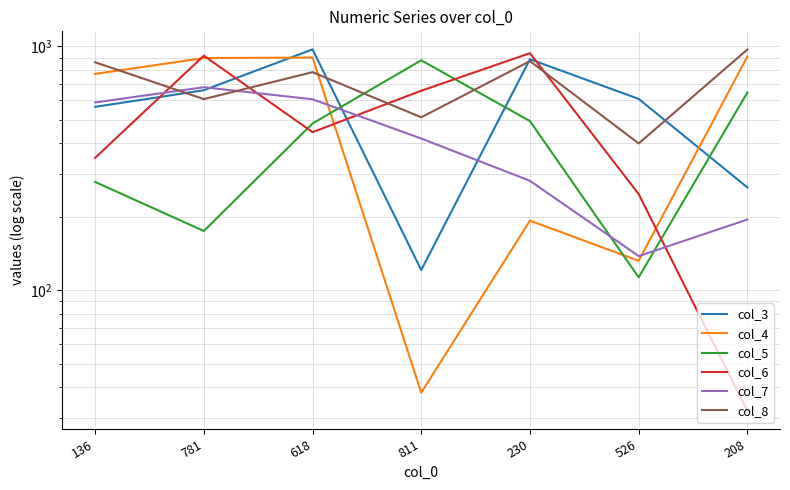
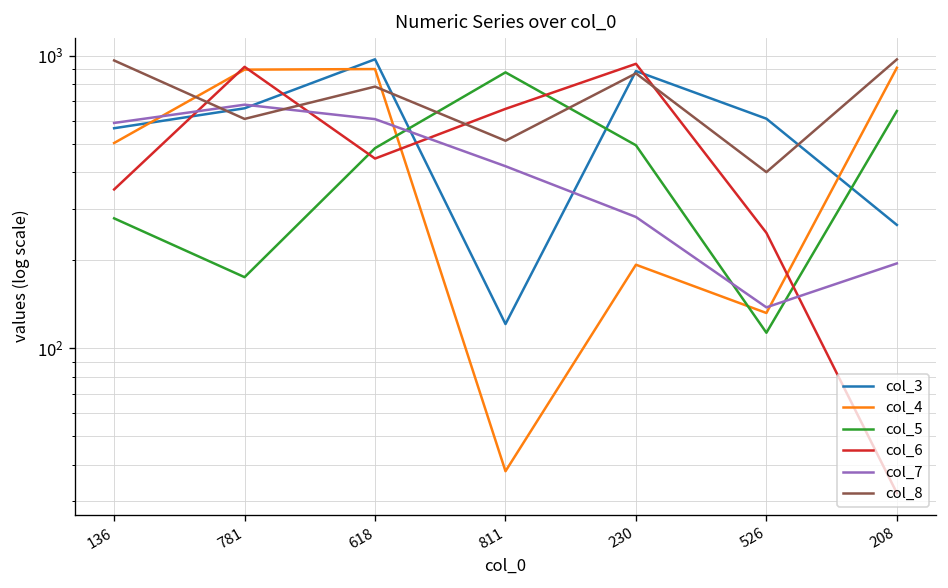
  {
    "col_3": {
      "136": 570,
      "781": 660,
      "618": 970,
      "811": 120,
      "526": 610,
      "208": 260
    },
    "col_4": {
-     "136": 770,
+     "136": 500,
      "618": 900,
      "811": 38,
      "230": 190,
      "526": 130,
      "208": 910
    },
    "col_5": {
      "136": 280,
      "781": 180,
      "618": 480,
      "811": 880,
      "230": 490,
      "526": 110,
      "208": 650
    },
    "col_6": {
      "136": 350,
      "618": 450,
      "811": 660,
      "230": 940,
      "526": 250
    },
    "col_7": {
      "136": 590,
      "781": 680,
      "618": 610,
      "811": 420,
      "230": 280,
      "526": 140,
      "208": 200
    },
    "col_8": {
-     "136": 860,
+     "136": 960,
      "781": 610,
      "618": 780,
      "811": 510,
      "526": 400,
      "208": 970
    }
  }
